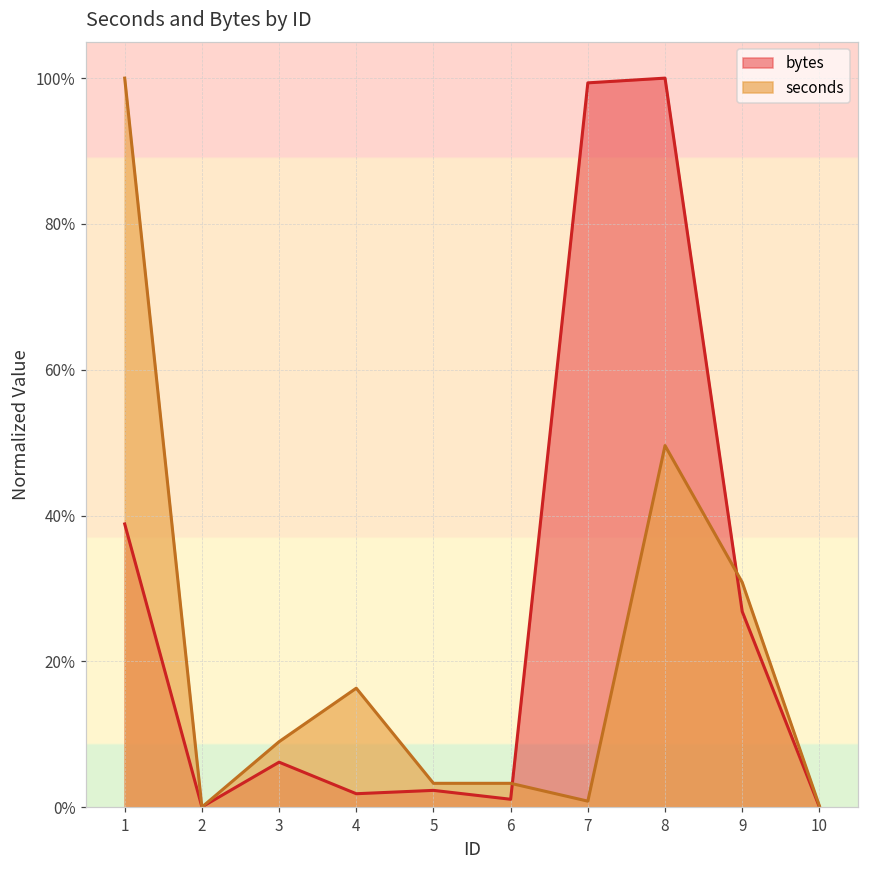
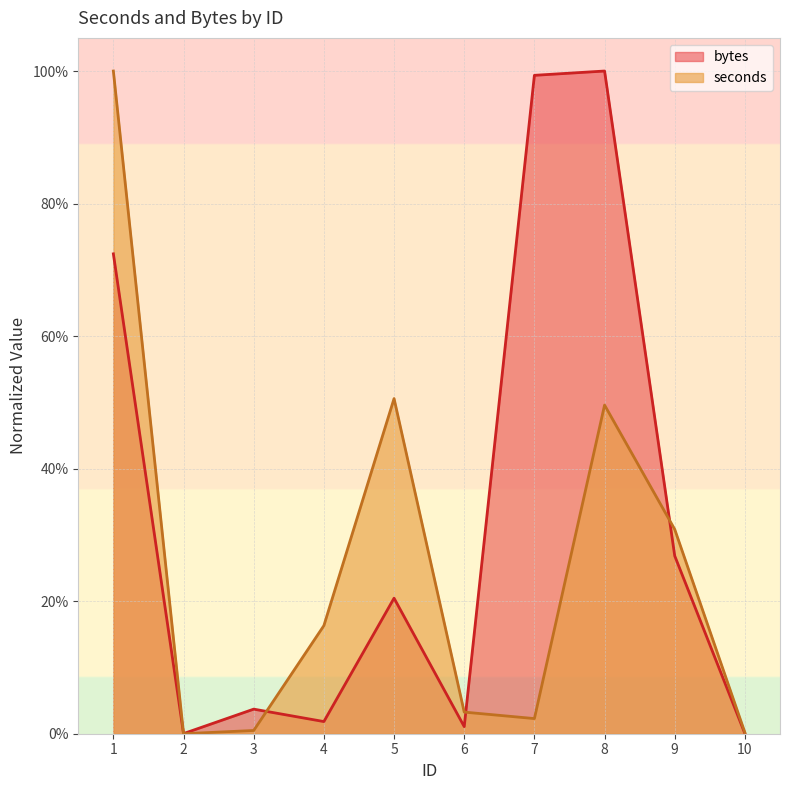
  {
    "bytes": {
-     "1": "39%",
-     "3": "6%",
+     "1": "72%",
+     "3": "4%",
      "4": "2%",
-     "5": "2%",
+     "5": "20%",
      "6": "1%",
      "7": "99%",
      "8": "100%",
      "9": "27%"
    },
    "seconds": {
      "1": "100%",
-     "3": "9%",
+     "3": "0%",
      "4": "16%",
-     "5": "3%",
+     "5": "51%",
      "6": "3%",
-     "7": "1%",
+     "7": "2%",
      "8": "50%",
      "9": "31%"
    }
  }
